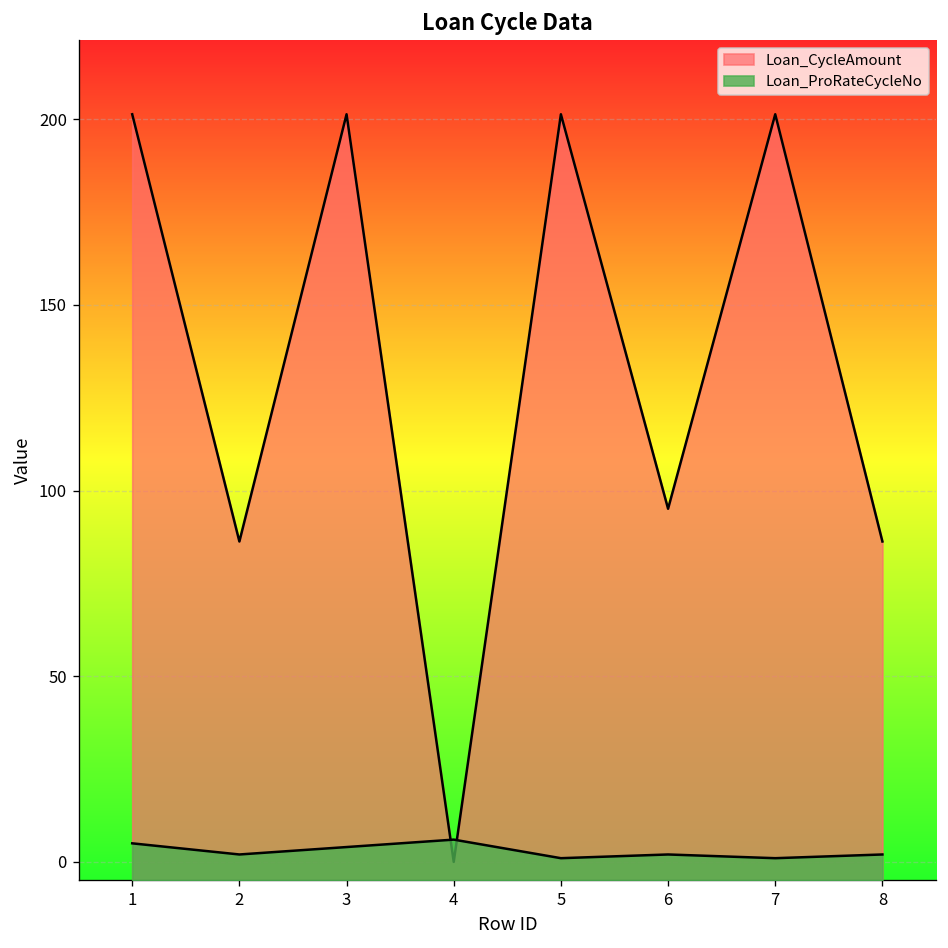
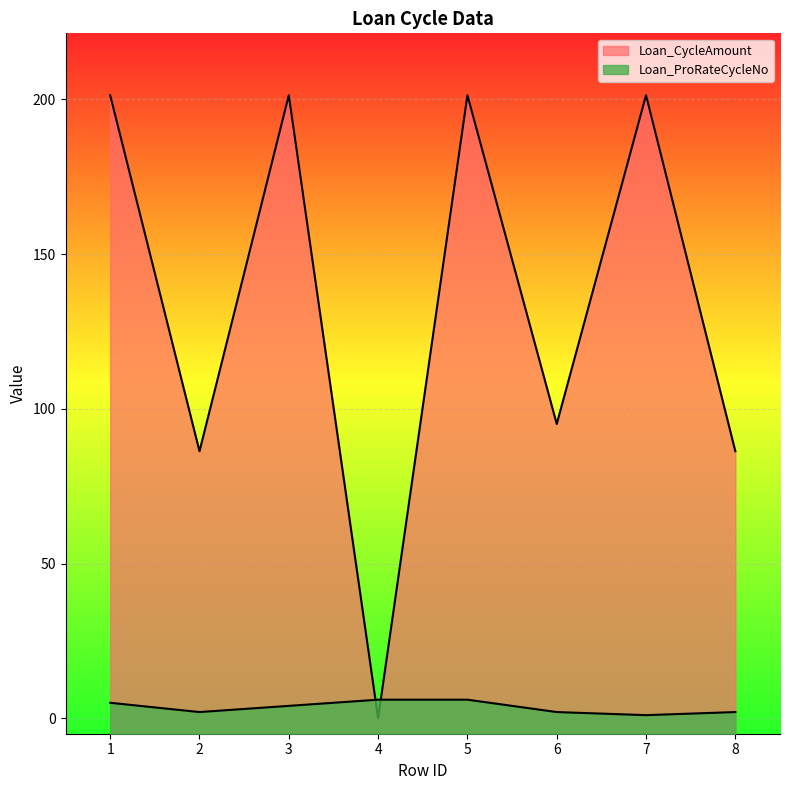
  {
    "Loan_CycleAmount": {
      "1": 201,
      "2": 86,
      "3": 201,
      "4": 0,
      "5": 201,
      "6": 95,
      "7": 201,
      "8": 86
    },
    "Loan_ProRateCycleNo": {
      "1": 5,
      "2": 2,
      "3": 4,
      "4": 6,
-     "5": 1,
+     "5": 6,
      "6": 2,
      "7": 1,
      "8": 2
    }
  }
